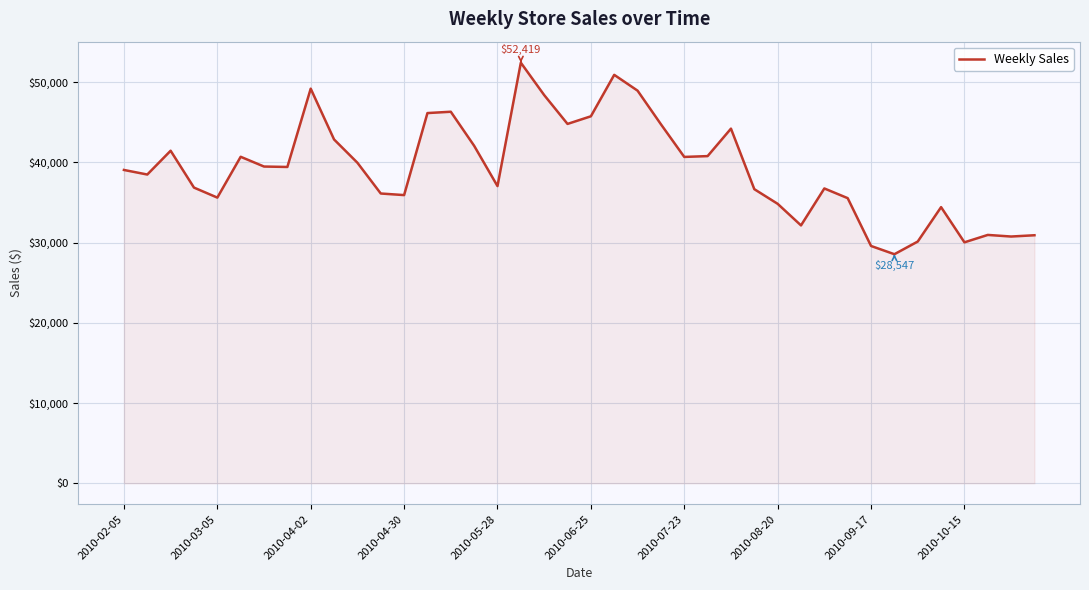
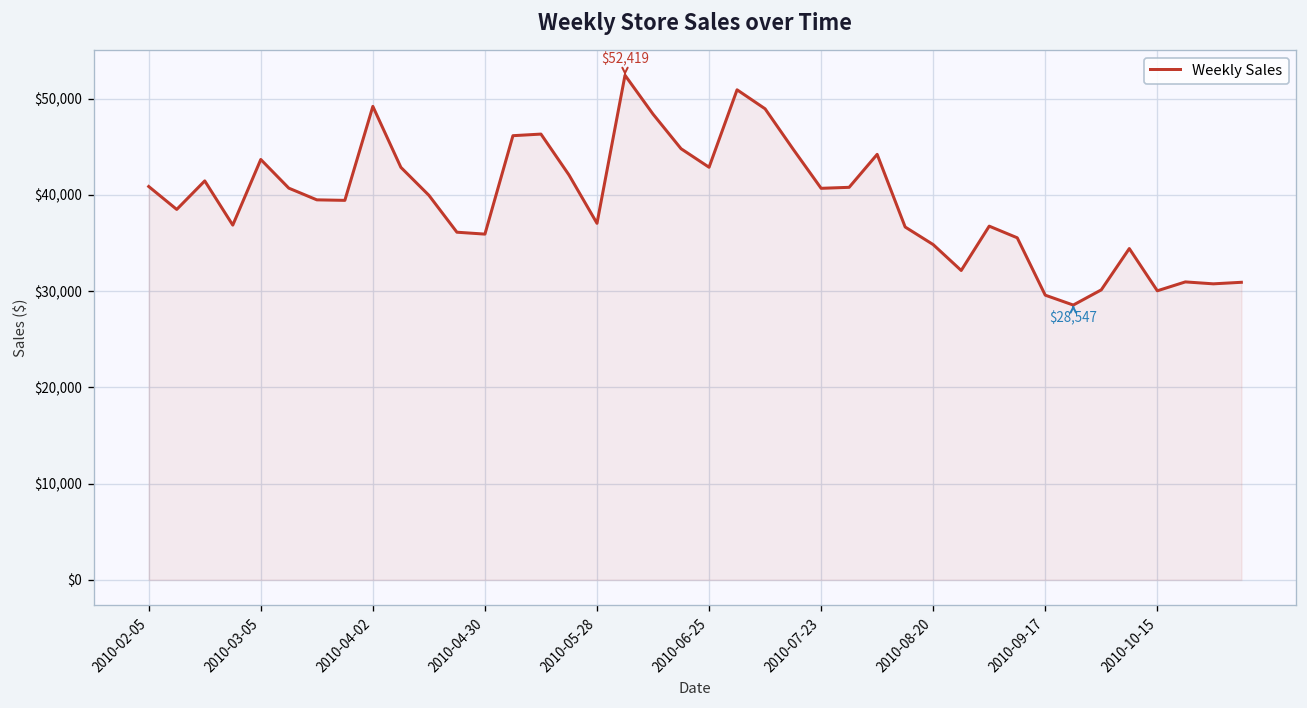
  {
-   "2010-02-05": "$39,000",
-   "2010-03-05": "$36,000",
+   "2010-02-05": "$41,000",
+   "2010-03-05": "$44,000",
    "2010-04-02": "$49,000",
    "2010-04-30": "$36,000",
    "2010-05-28": "$37,000",
-   "2010-06-25": "$46,000",
+   "2010-06-25": "$43,000",
    "2010-07-23": "$41,000",
    "2010-08-20": "$35,000",
    "2010-09-17": "$30,000",
    "2010-10-15": "$30,000"
  }
